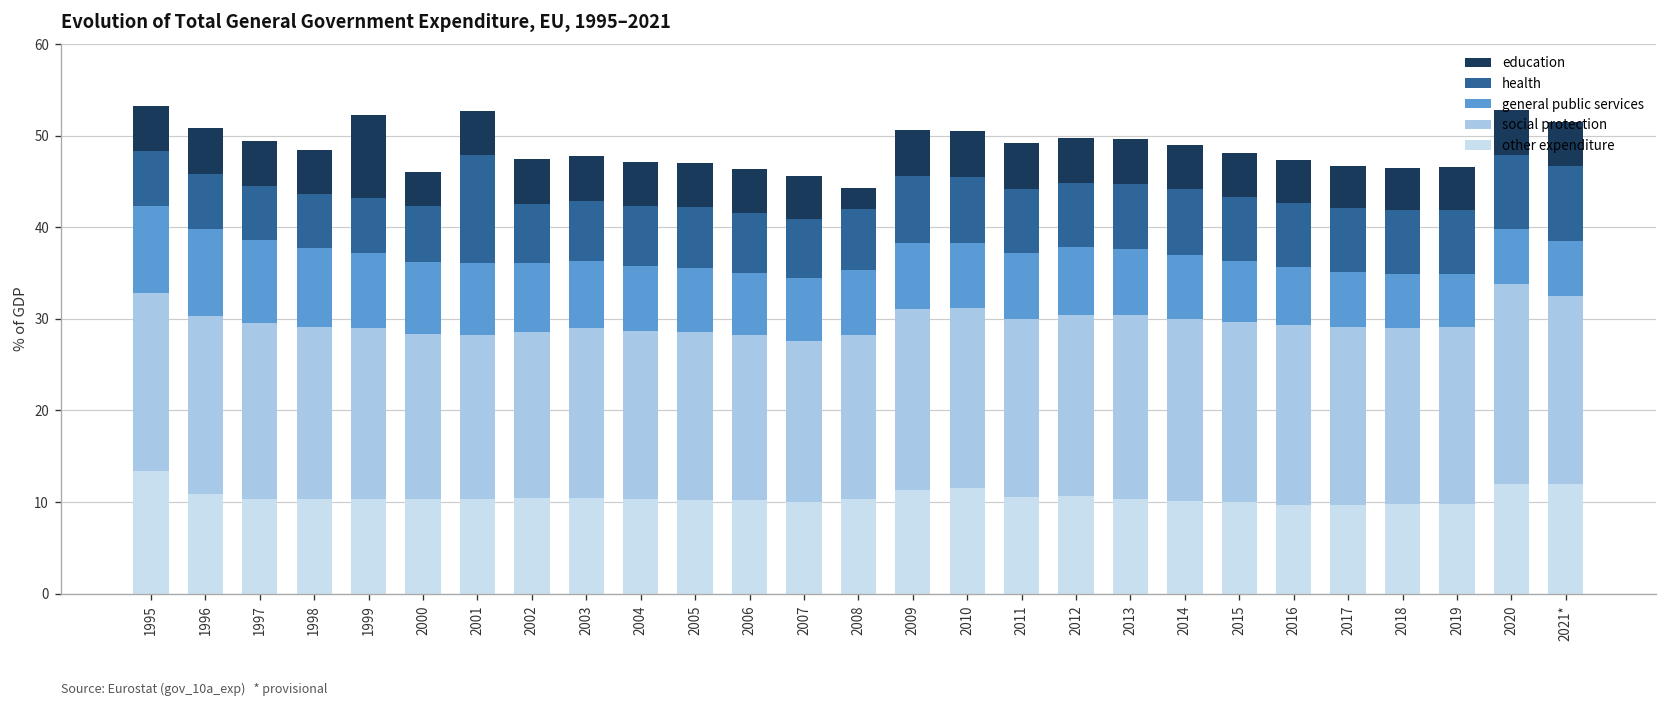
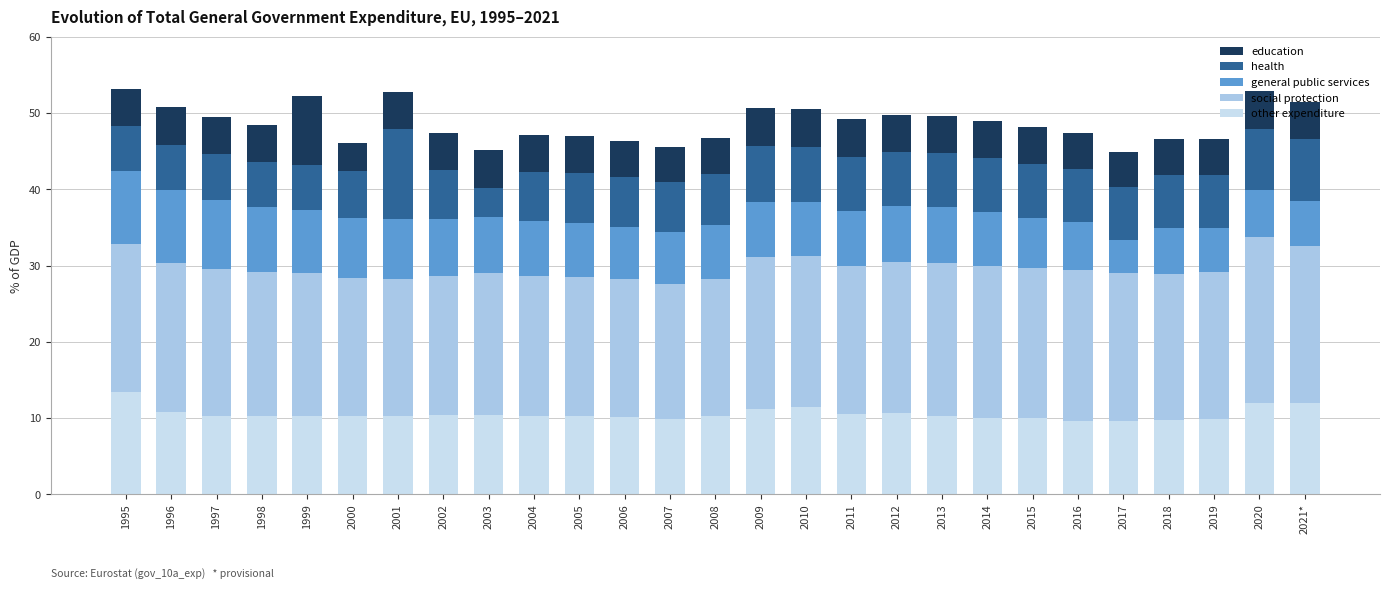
  {
    "general public services": {
      "1995": 9,
      "1996": 10,
      "1997": 9,
      "1998": 9,
      "1999": 8,
      "2000": 8,
      "2001": 8,
      "2002": 8,
      "2003": 7,
      "2004": 7,
      "2005": 7,
      "2006": 7,
      "2007": 7,
      "2008": 7,
      "2009": 7,
      "2010": 7,
      "2011": 7,
      "2012": 7,
      "2013": 7,
      "2014": 7,
      "2015": 7,
      "2016": 6,
-     "2017": 6,
+     "2017": 4,
      "2018": 6,
      "2019": 6,
      "2020": 6,
      "2021*": 6
    },
    "health": {
      "1995": 6,
      "1996": 6,
      "1997": 6,
      "1998": 6,
      "1999": 6,
      "2000": 6,
      "2001": 12,
      "2002": 6,
-     "2003": 7,
+     "2003": 4,
      "2004": 6,
      "2005": 7,
      "2006": 7,
      "2007": 7,
      "2008": 7,
      "2009": 7,
      "2010": 7,
      "2011": 7,
      "2012": 7,
      "2013": 7,
      "2014": 7,
      "2015": 7,
      "2016": 7,
      "2017": 7,
      "2018": 7,
      "2019": 7,
      "2020": 8,
      "2021*": 8
    },
    "education": {
      "1995": 5,
      "1996": 5,
      "1997": 5,
      "1998": 5,
      "1999": 9,
      "2000": 4,
      "2001": 5,
      "2002": 5,
      "2003": 5,
      "2004": 5,
      "2005": 5,
      "2006": 5,
      "2007": 5,
-     "2008": 2,
+     "2008": 5,
      "2009": 5,
      "2010": 5,
      "2011": 5,
      "2012": 5,
      "2013": 5,
      "2014": 5,
      "2015": 5,
      "2016": 5,
      "2017": 5,
      "2018": 5,
      "2019": 5,
      "2020": 5,
      "2021*": 5
    }
  }
